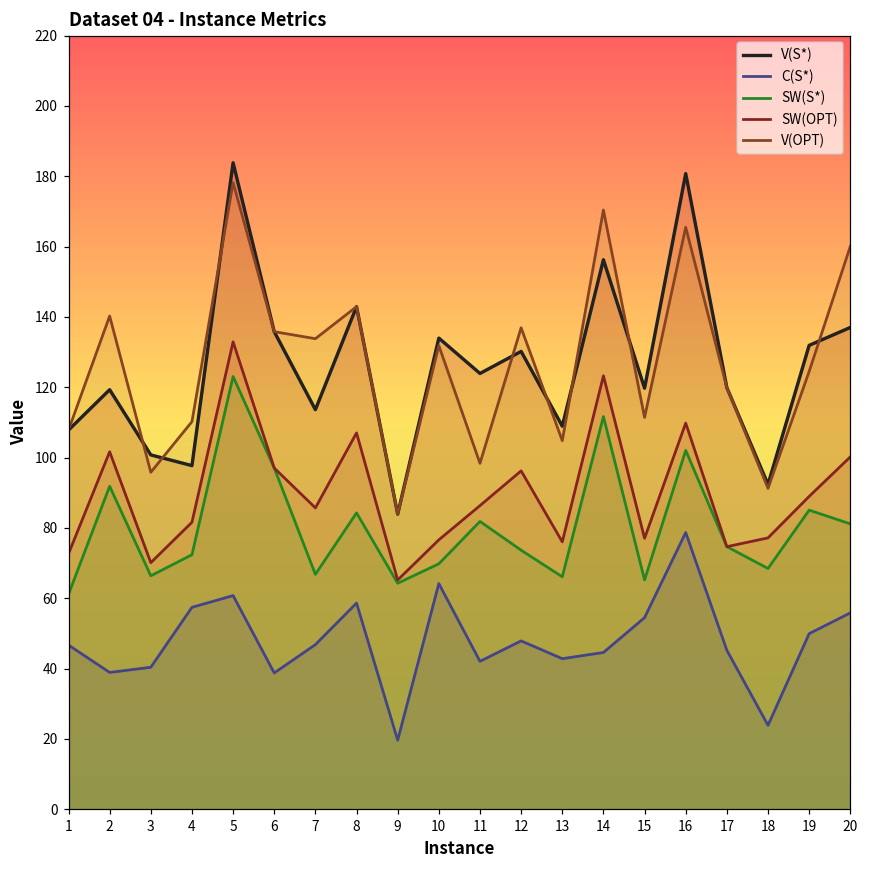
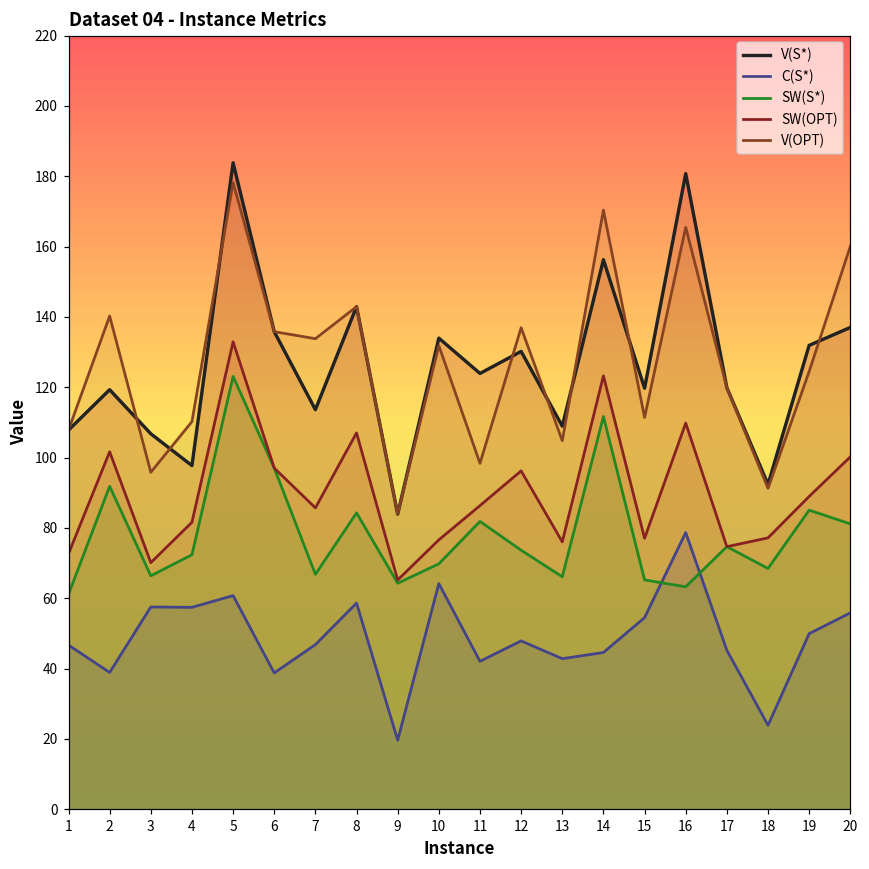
  {
    "V(S*)": {
      "2": 119,
-     "3": 101,
+     "3": 107,
      "4": 98,
      "5": 184,
      "7": 114,
      "10": 134,
      "11": 124,
      "12": 130,
      "13": 109,
      "14": 156,
      "15": 120,
      "16": 181,
      "18": 92,
      "19": 132,
      "20": 137
    },
    "C(S*)": {
      "1": 47,
      "2": 39,
-     "3": 40,
+     "3": 58,
      "4": 57,
      "5": 61,
      "6": 39,
      "7": 47,
      "8": 59,
      "9": 20,
      "10": 64,
      "11": 42,
      "12": 48,
      "13": 43,
      "14": 45,
      "15": 54,
      "16": 79,
      "17": 45,
      "18": 24,
      "19": 50,
      "20": 56
    },
    "SW(S*)": {
      "1": 61,
      "2": 92,
      "3": 66,
      "4": 72,
      "5": 123,
      "7": 67,
      "8": 84,
      "9": 64,
      "10": 70,
      "11": 82,
      "12": 74,
      "13": 66,
      "14": 112,
      "15": 65,
-     "16": 102,
+     "16": 63,
      "18": 68,
      "19": 85,
      "20": 81
    }
  }
